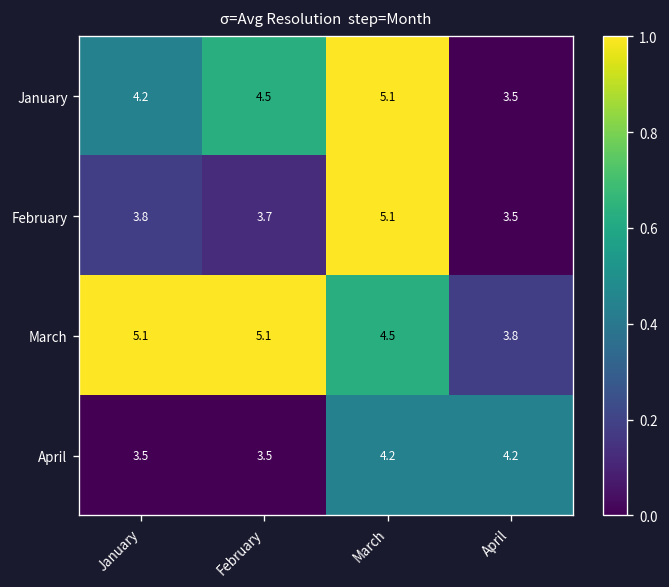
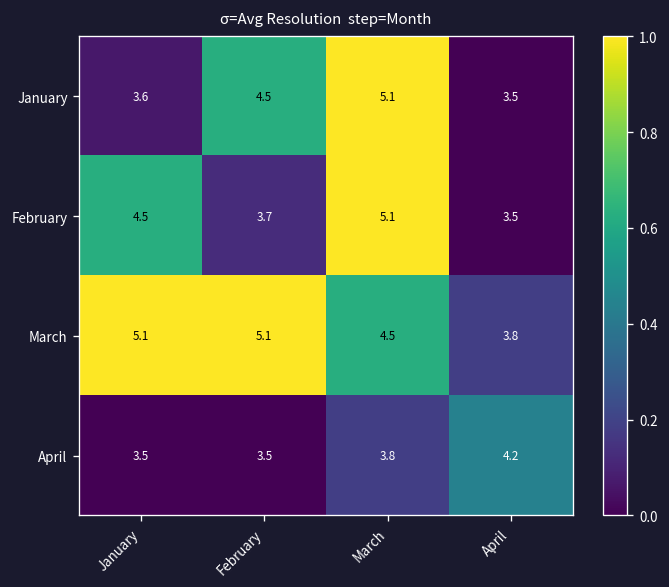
  {
    "January": {
-     "January": 4.2,
+     "January": 3.6,
      "February": 4.5,
      "March": 5.1,
      "April": 3.5
    },
    "February": {
-     "January": 3.8,
+     "January": 4.5,
      "February": 3.7,
      "March": 5.1,
      "April": 3.5
    },
    "March": {
      "January": 5.1,
      "February": 5.1,
      "March": 4.5,
      "April": 3.8
    },
    "April": {
      "January": 3.5,
      "February": 3.5,
-     "March": 4.2,
+     "March": 3.8,
      "April": 4.2
    }
  }
